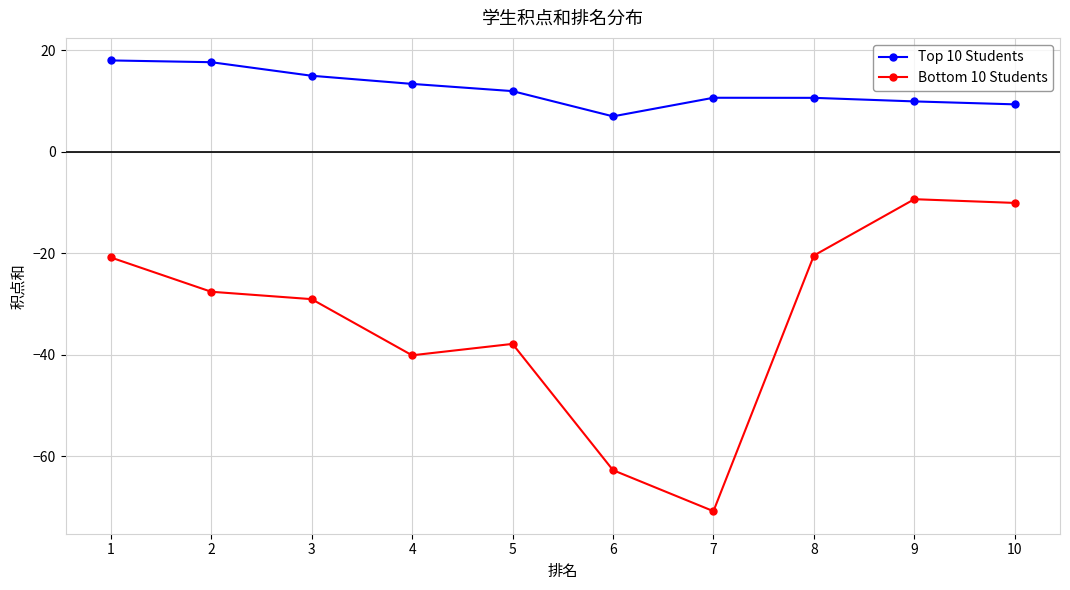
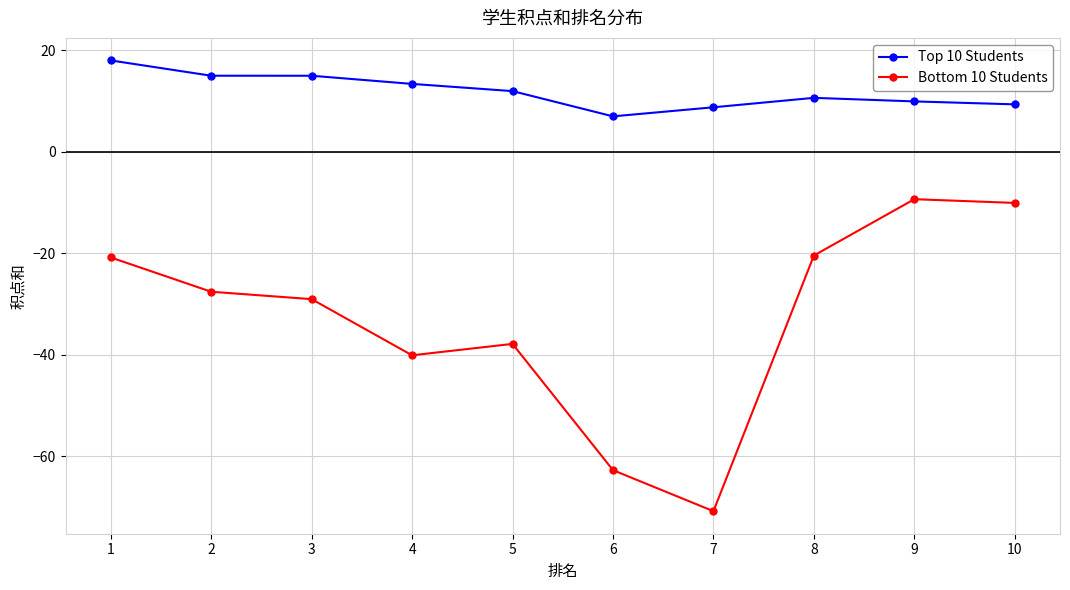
  {
    "Top 10 Students": {
      "1": 18,
-     "2": 18,
+     "2": 15,
      "3": 15,
      "4": 13,
      "5": 12,
      "6": 7,
-     "7": 11,
+     "7": 9,
      "8": 11,
      "9": 10,
      "10": 9
    },
    "Bottom 10 Students": {
      "1": -21,
      "2": -28,
      "3": -29,
      "4": -40,
      "5": -38,
      "6": -63,
      "7": -71,
      "8": -20,
      "9": -9,
      "10": -10
    }
  }
